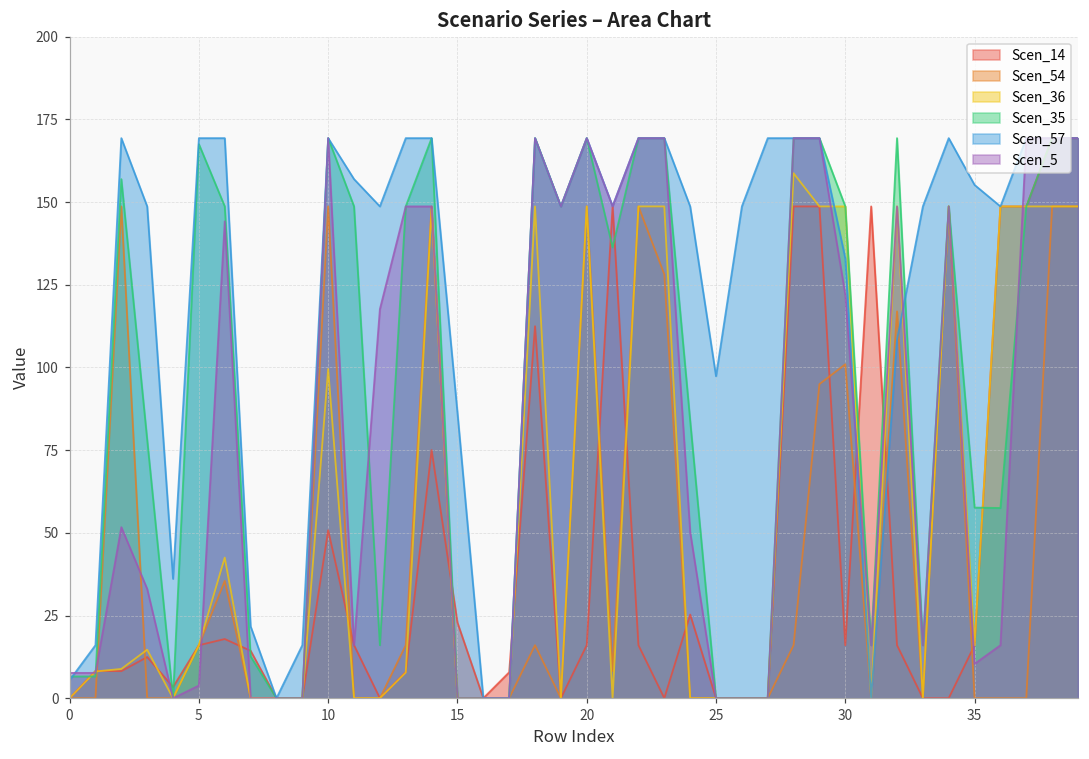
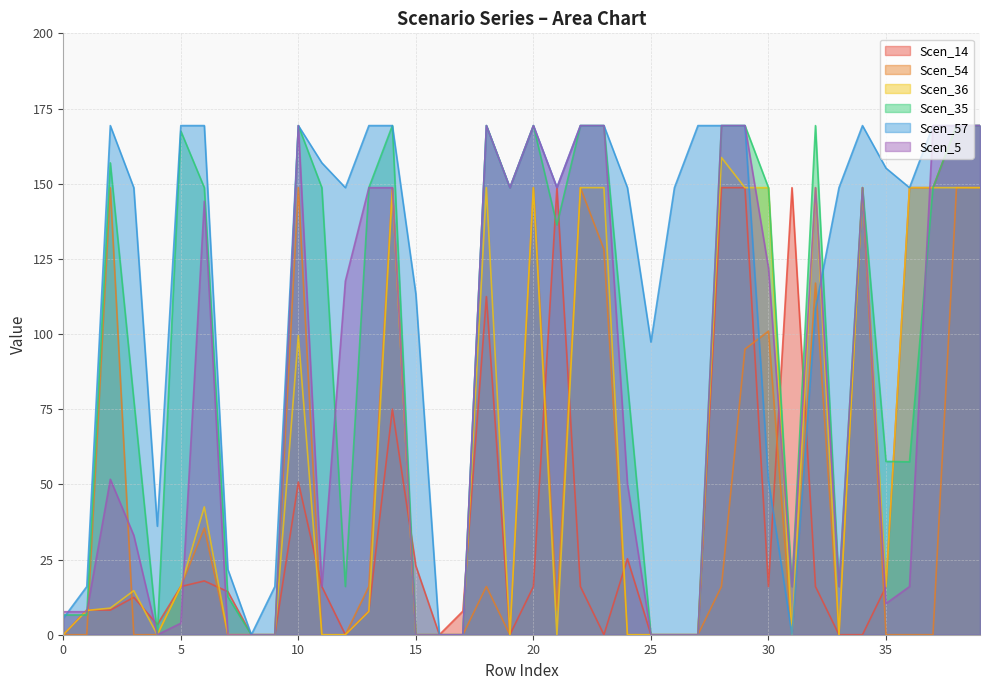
  {
    "Scen_35": {
      "0": 7,
      "5": 168,
      "35": 58
    },
    "Scen_57": {
      "0": 5,
      "5": 169,
-     "15": 86,
+     "15": 113,
      "25": 97,
-     "30": 133,
+     "30": 51,
      "35": 155
    },
    "Scen_5": {
      "0": 8,
      "5": 4,
      "30": 122,
      "35": 10
    }
  }
